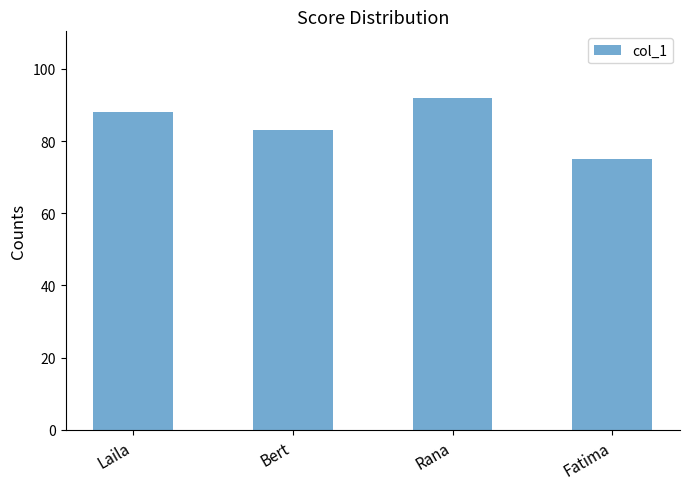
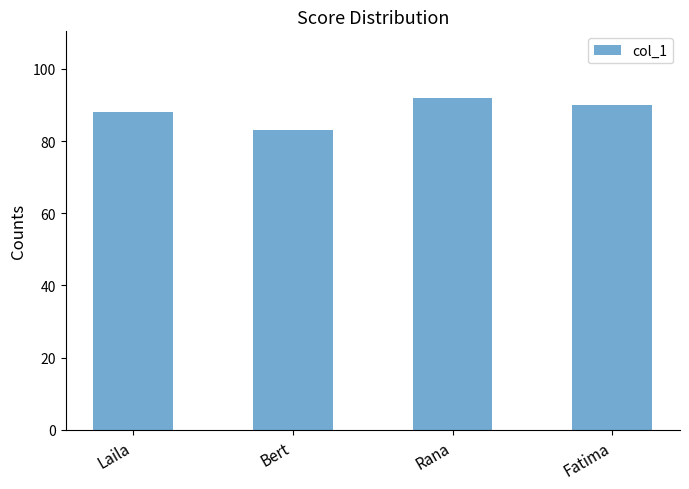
  {
    "Laila": 88,
    "Bert": 83,
    "Rana": 92,
-   "Fatima": 75
+   "Fatima": 90
  }
